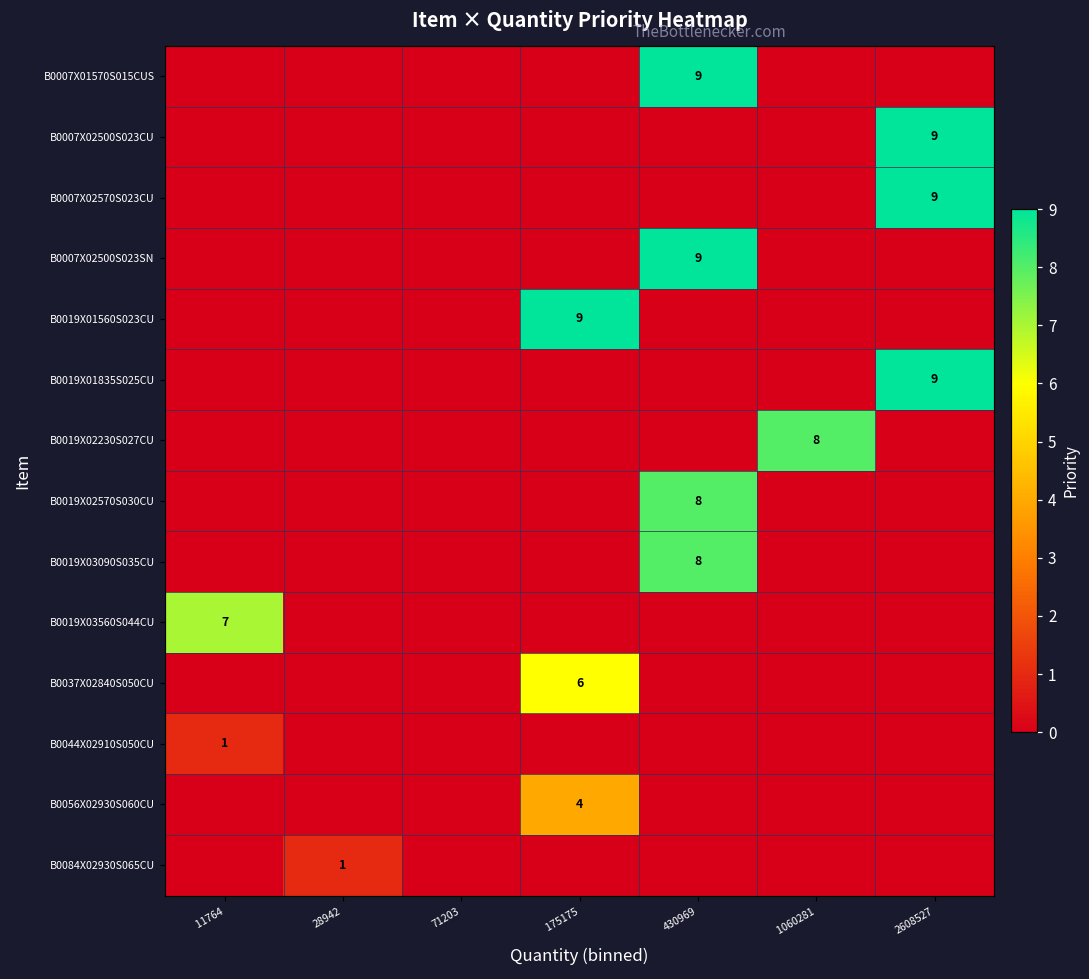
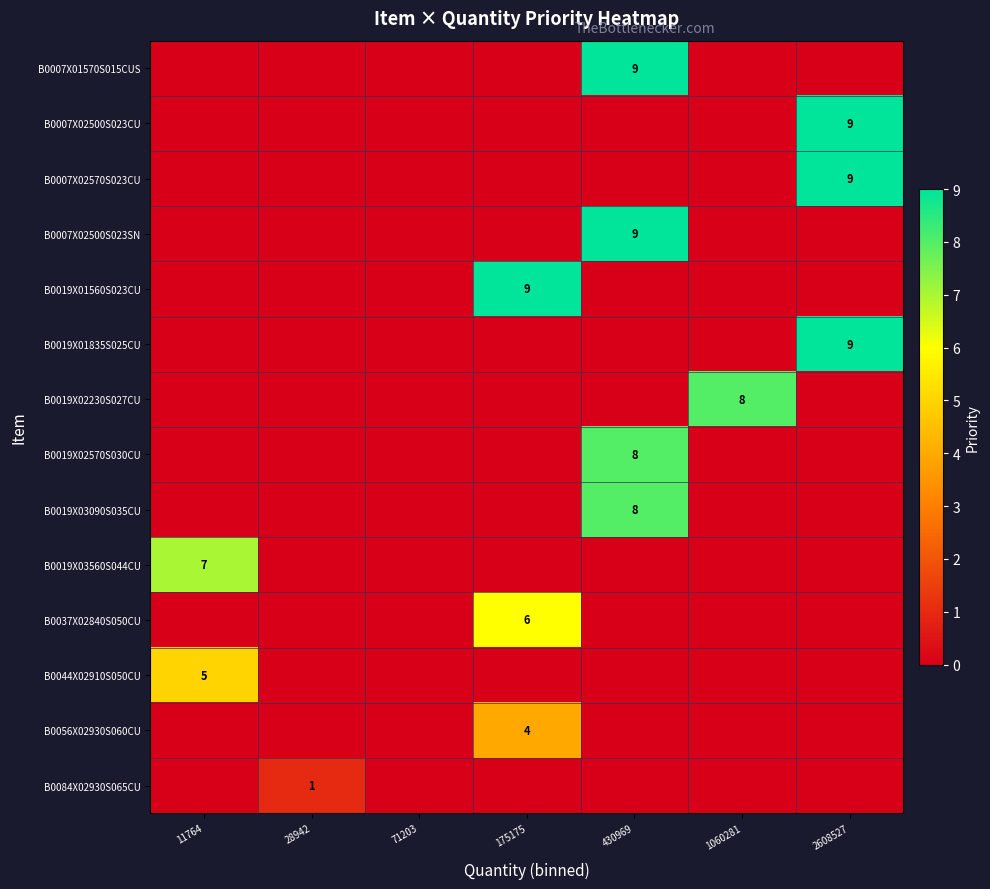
  {
    "B0007X01570S015CUS": {
      "430969": 9
    },
    "B0007X02500S023CU": {
      "2608527": 9
    },
    "B0007X02570S023CU": {
      "2608527": 9
    },
    "B0007X02500S023SN": {
      "430969": 9
    },
    "B0019X01560S023CU": {
      "175175": 9
    },
    "B0019X01835S025CU": {
      "2608527": 9
    },
    "B0019X02230S027CU": {
      "1060281": 8
    },
    "B0019X02570S030CU": {
      "430969": 8
    },
    "B0019X03090S035CU": {
      "430969": 8
    },
    "B0019X03560S044CU": {
      "11764": 7
    },
    "B0037X02840S050CU": {
      "175175": 6
    },
    "B0044X02910S050CU": {
-     "11764": 1
+     "11764": 5
    },
    "B0056X02930S060CU": {
      "175175": 4
    },
    "B0084X02930S065CU": {
      "28942": 1
    }
  }
